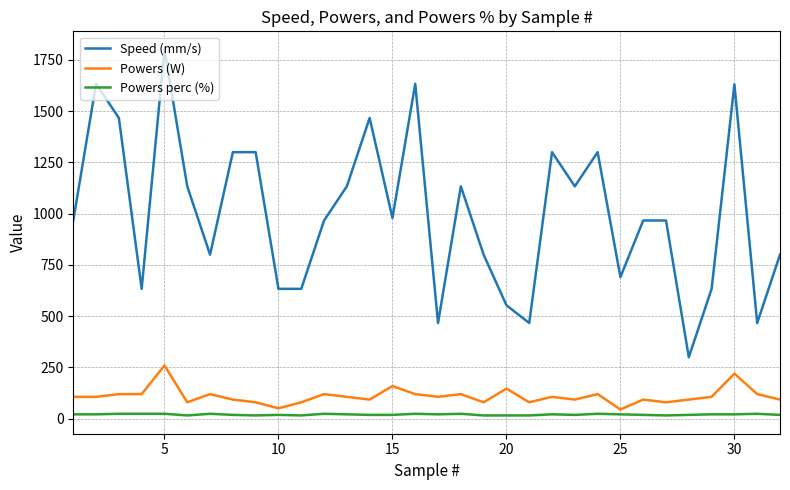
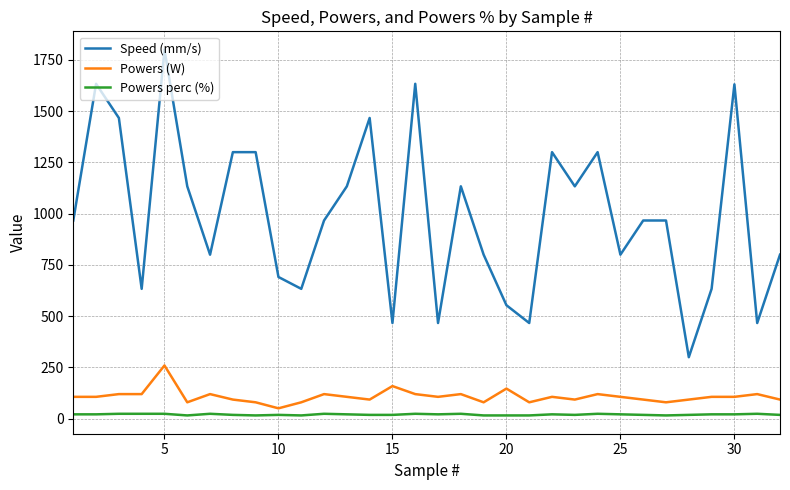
  {
    "Speed (mm/s)": {
-     "10": 630,
-     "15": 980,
+     "10": 690,
+     "15": 470,
      "20": 550,
-     "25": 690,
+     "25": 800,
      "30": 1630
    },
    "Powers (W)": {
      "5": 260,
      "10": 50,
      "15": 160,
      "20": 150,
-     "25": 50,
-     "30": 220
+     "25": 110,
+     "30": 110
    },
    "Powers perc (%)": {
      "5": 20,
      "10": 20,
      "15": 20,
      "20": 20,
      "25": 20,
      "30": 20
    }
  }
